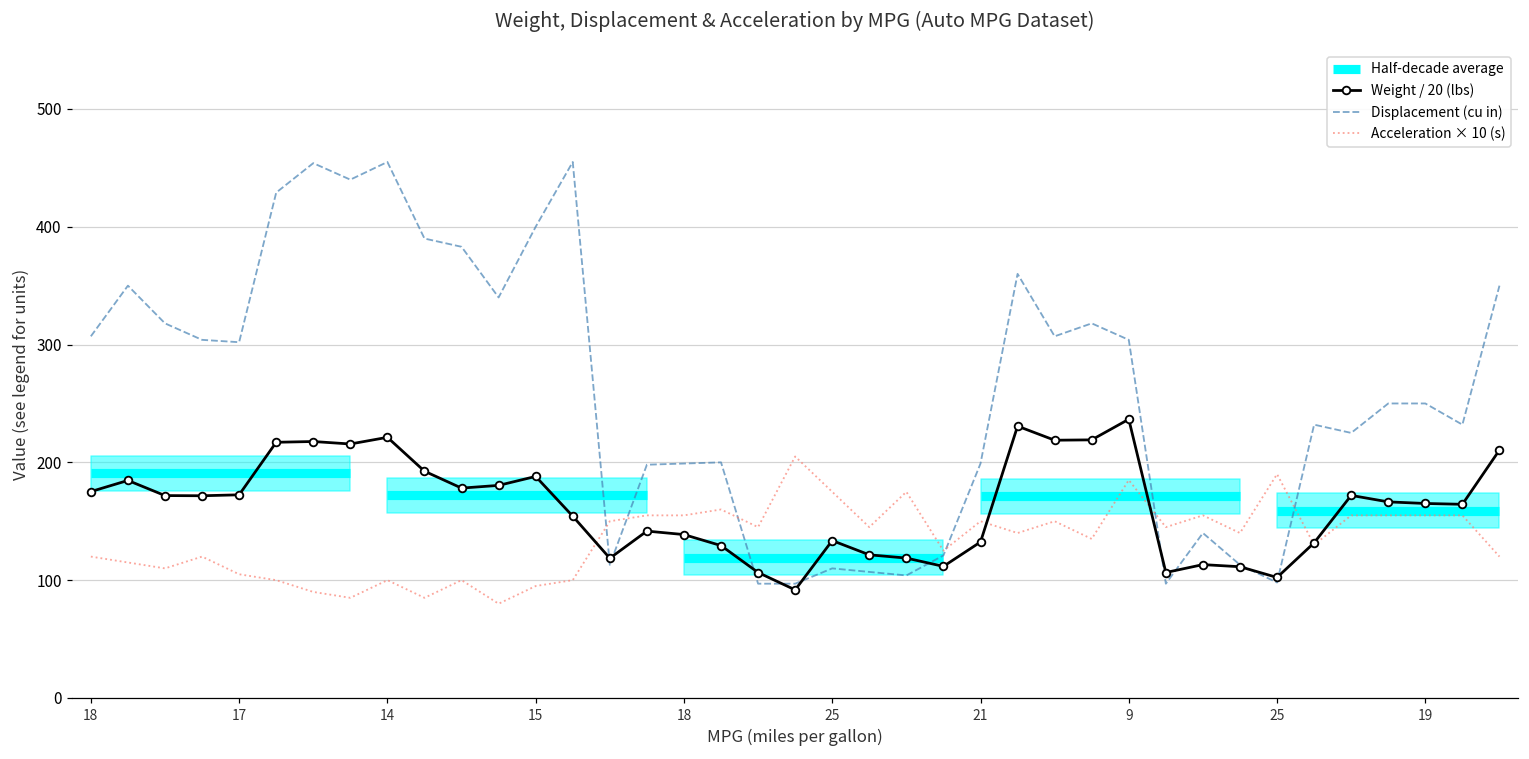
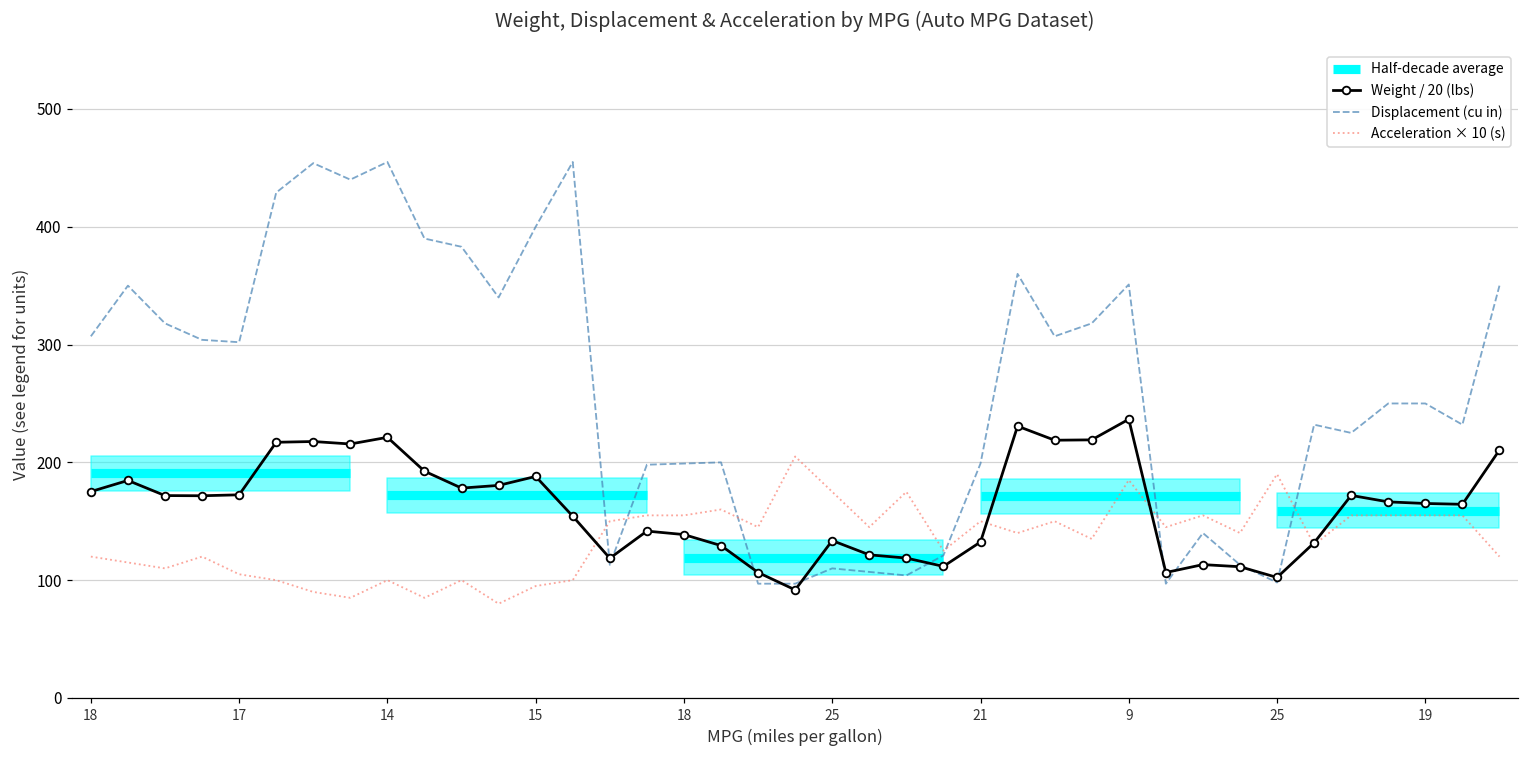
  {
    "Weight / 20 (lbs)": {
      "9": 237
    },
    "Displacement (cu in)": {
-     "9": 304
+     "9": 351
    }
  }
